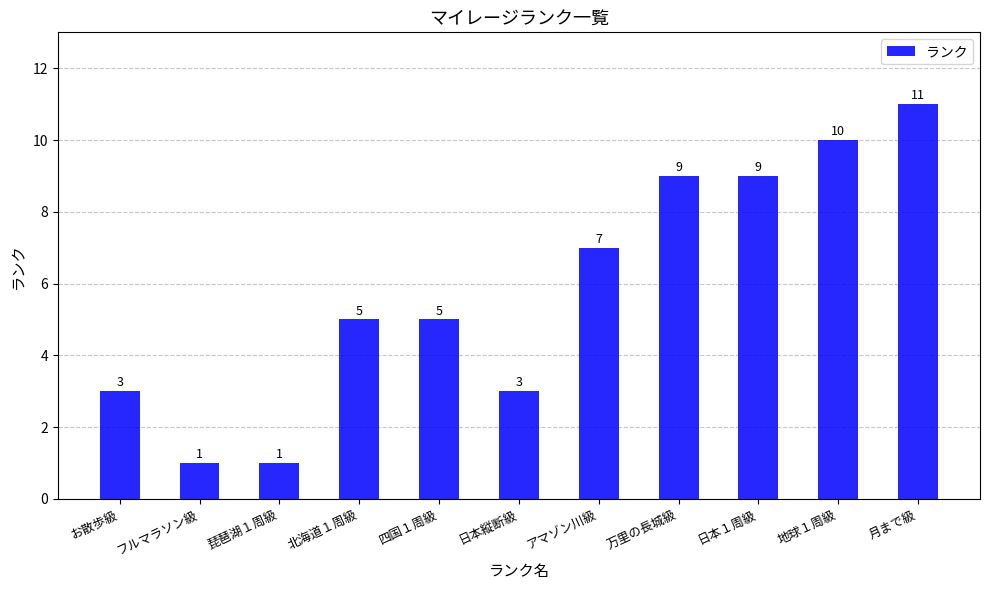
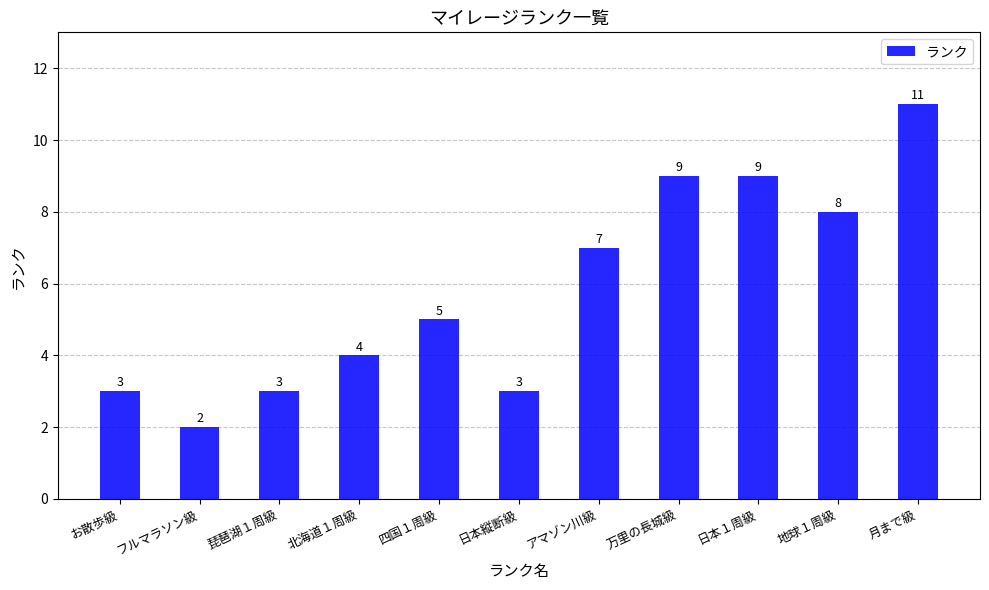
  {
    "お散歩級": 3,
-   "フルマラソン級": 1,
-   "琵琶湖１周級": 1,
-   "北海道１周級": 5,
+   "フルマラソン級": 2,
+   "琵琶湖１周級": 3,
+   "北海道１周級": 4,
    "四国１周級": 5,
    "日本縦断級": 3,
    "アマゾン川級": 7,
    "万里の長城級": 9,
    "日本１周級": 9,
-   "地球１周級": 10,
+   "地球１周級": 8,
    "月まで級": 11
  }
